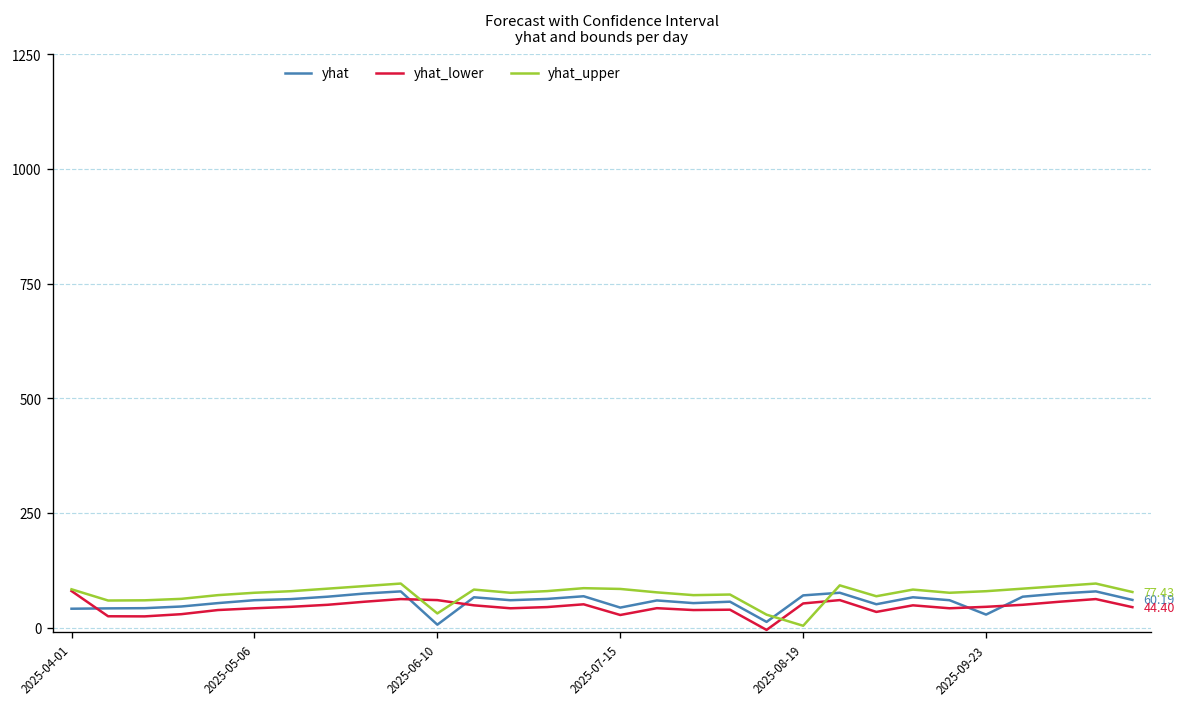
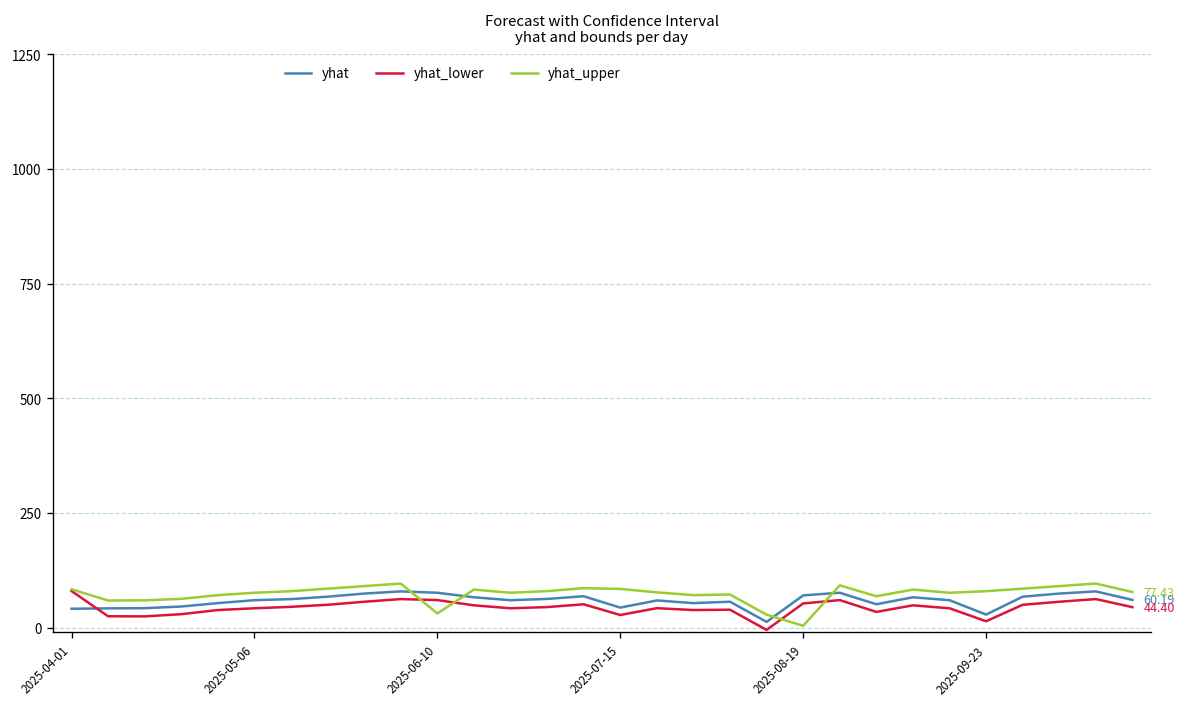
  {
    "yhat": {
      "2025-04-01": 40,
      "2025-05-06": 60,
-     "2025-06-10": 10,
+     "2025-06-10": 80,
      "2025-07-15": 40,
      "2025-08-19": 70,
      "2025-09-23": 30
    },
    "yhat_lower": {
      "2025-05-06": 40,
      "2025-06-10": 60,
      "2025-07-15": 30,
      "2025-08-19": 50,
-     "2025-09-23": 50
+     "2025-09-23": 10
    },
    "yhat_upper": {
      "2025-05-06": 80,
      "2025-06-10": 30,
      "2025-07-15": 80,
      "2025-08-19": 0,
      "2025-09-23": 80
    }
  }
